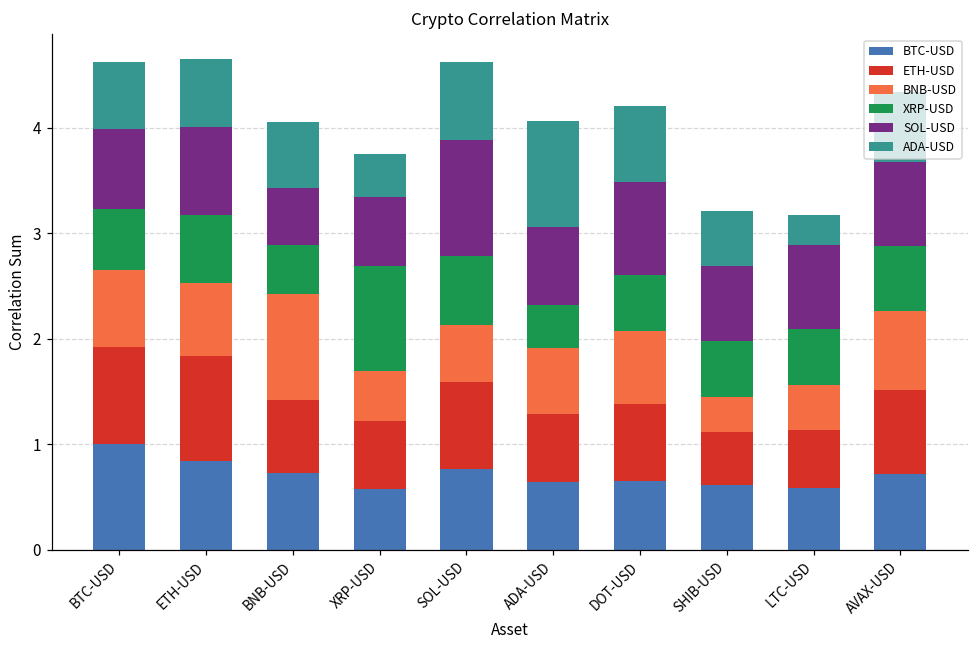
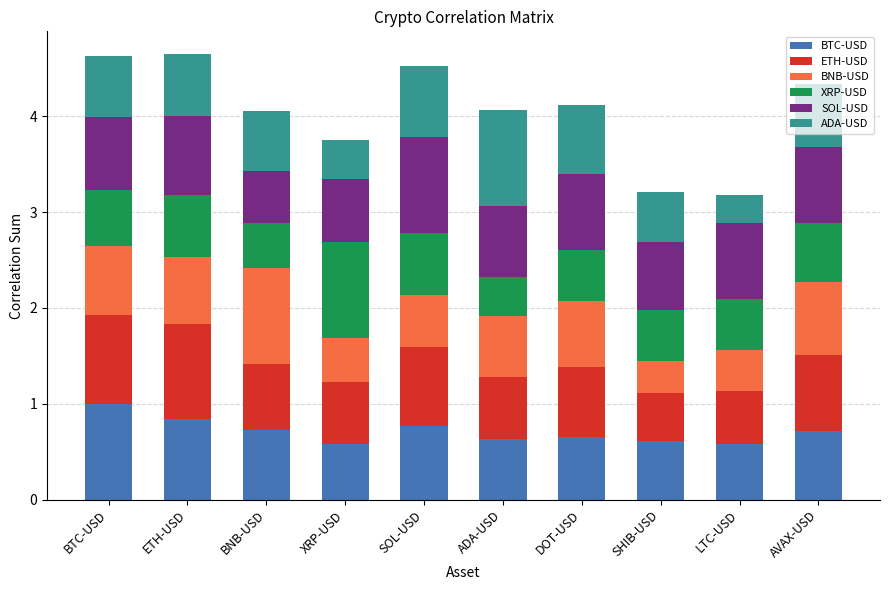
  {
    "ETH-USD": {
      "BTC-USD": 0.9,
      "ETH-USD": 1.0,
      "BNB-USD": 0.7,
      "XRP-USD": 0.6,
      "SOL-USD": 0.8,
      "ADA-USD": 0.6,
      "DOT-USD": 0.7,
      "SHIB-USD": 0.5,
      "LTC-USD": 0.5,
      "AVAX-USD": 0.8
    },
    "BNB-USD": {
      "BTC-USD": 0.7,
      "ETH-USD": 0.7,
      "BNB-USD": 1.0,
      "XRP-USD": 0.5,
      "SOL-USD": 0.5,
      "ADA-USD": 0.6,
      "DOT-USD": 0.7,
      "SHIB-USD": 0.3,
      "LTC-USD": 0.4,
      "AVAX-USD": 0.8
    },
    "XRP-USD": {
      "BTC-USD": 0.6,
      "ETH-USD": 0.6,
      "BNB-USD": 0.5,
      "XRP-USD": 1.0,
      "SOL-USD": 0.7,
      "ADA-USD": 0.4,
      "DOT-USD": 0.5,
      "SHIB-USD": 0.5,
      "LTC-USD": 0.5,
      "AVAX-USD": 0.6
    },
    "SOL-USD": {
      "BTC-USD": 0.8,
      "ETH-USD": 0.8,
      "BNB-USD": 0.5,
      "XRP-USD": 0.7,
-     "SOL-USD": 1.1,
+     "SOL-USD": 1.0,
      "ADA-USD": 0.7,
-     "DOT-USD": 0.9,
+     "DOT-USD": 0.8,
      "SHIB-USD": 0.7,
      "LTC-USD": 0.8,
      "AVAX-USD": 0.8
    }
  }
